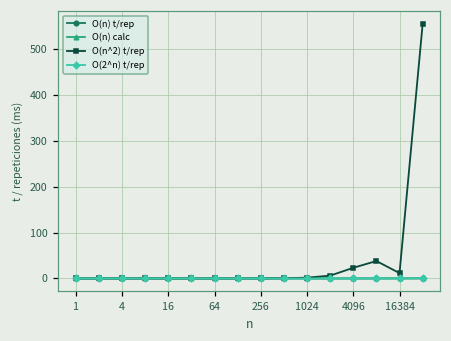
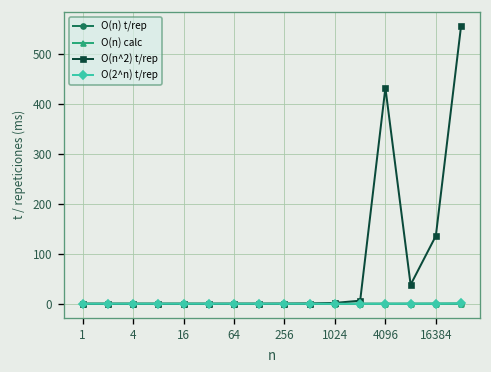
  {
    "O(2^n) t/rep": {
      "4096": 0,
      "16384": 0
    },
    "O(n^2) t/rep": {
-     "4096": 20,
-     "16384": 10
+     "4096": 430,
+     "16384": 140
    }
  }
